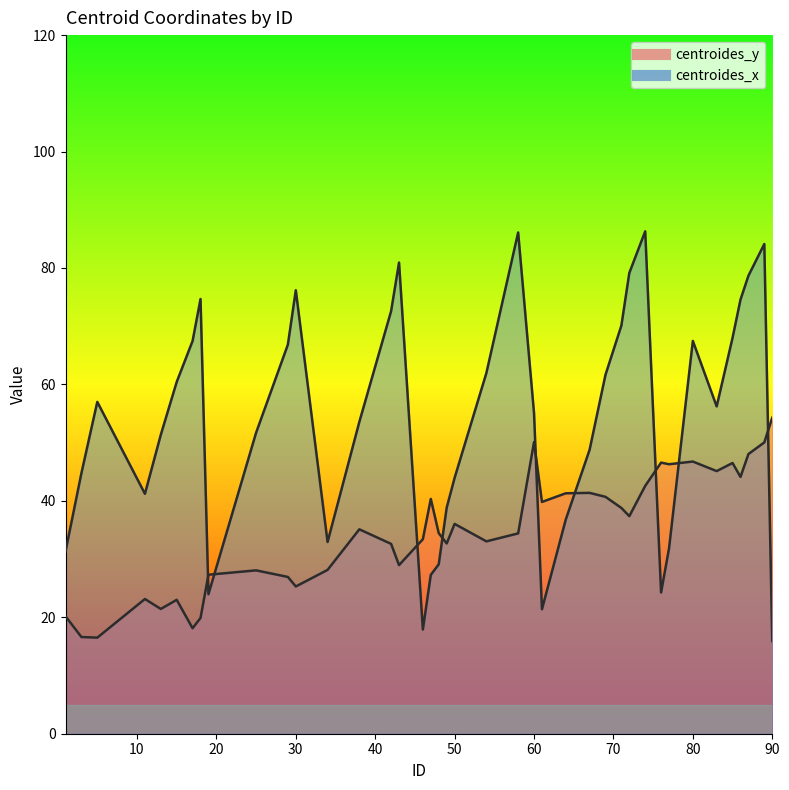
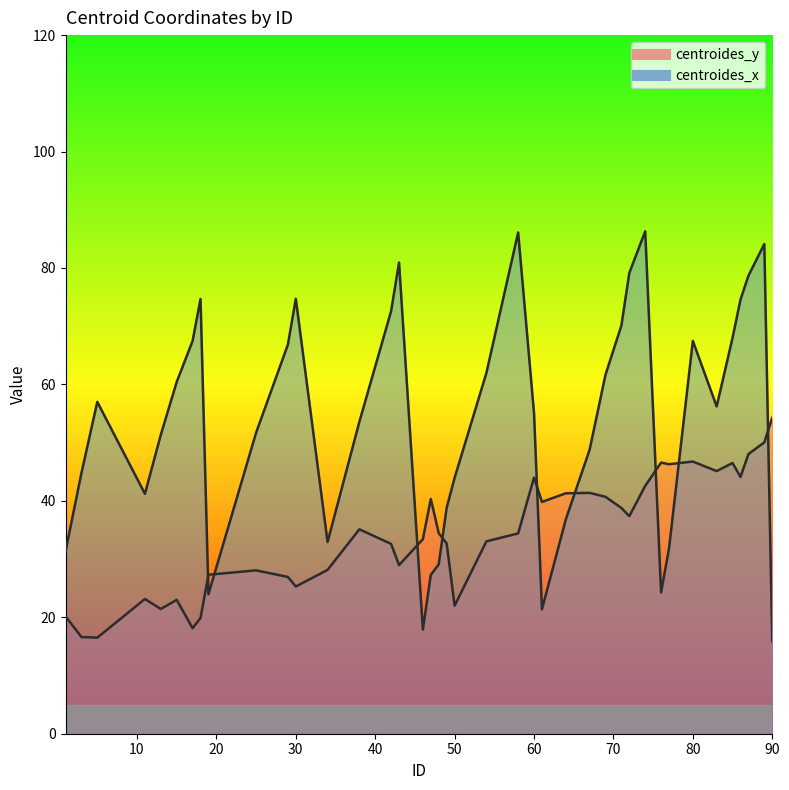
  {
    "centroides_y": {
      "30": 25,
-     "50": 36,
-     "60": 50,
+     "50": 22,
+     "60": 44,
      "80": 47,
      "90": 54
    },
    "centroides_x": {
-     "30": 76,
+     "30": 75,
      "50": 44,
      "60": 55,
      "80": 67,
      "90": 16
    }
  }
